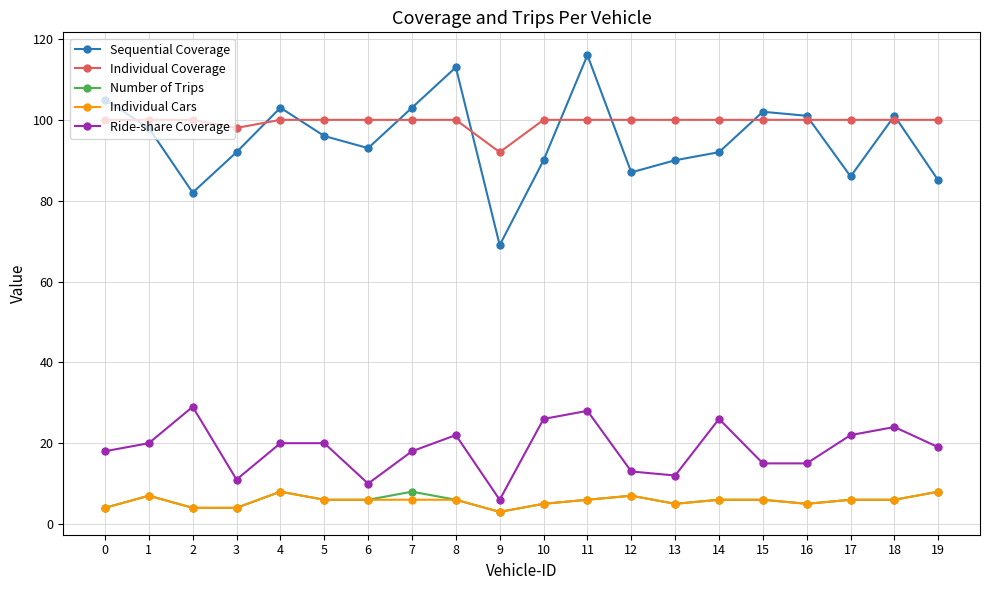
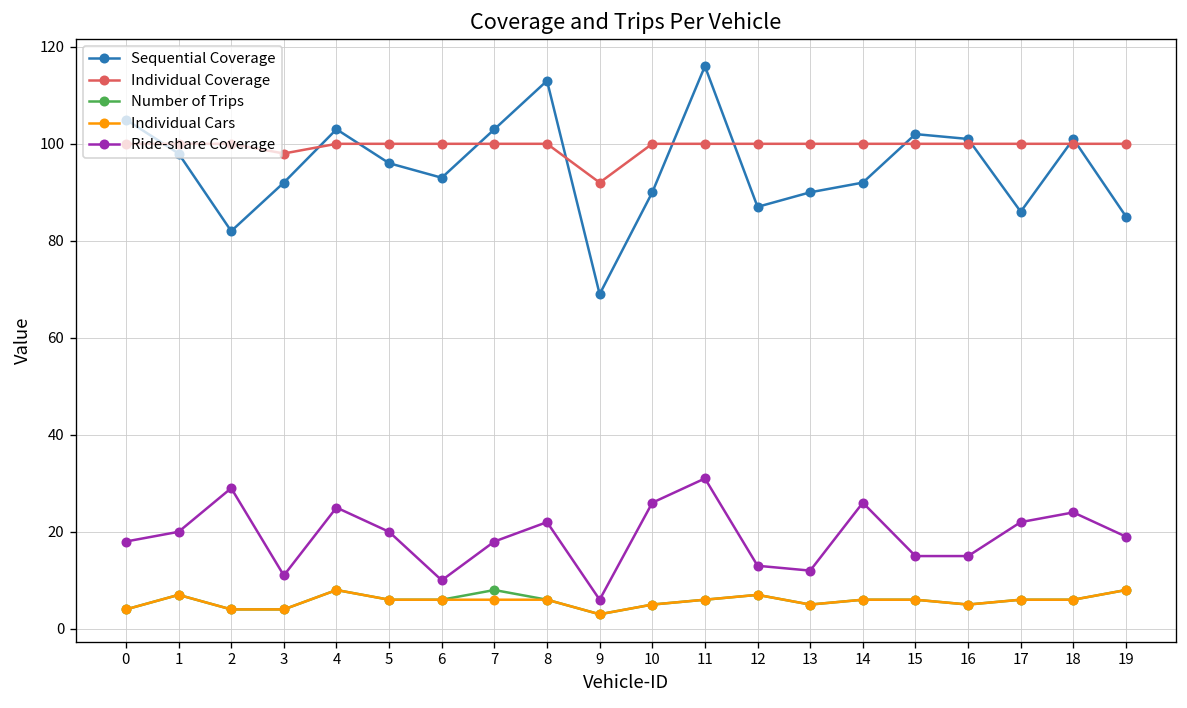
  {
    "Sequential Coverage": {
      "2": 82,
      "3": 92,
      "4": 103,
      "5": 96,
      "6": 93,
      "7": 103,
      "8": 113,
      "9": 69,
      "10": 90,
      "11": 116,
      "12": 87,
      "13": 90,
      "14": 92,
      "15": 102,
      "16": 101,
      "17": 86,
      "18": 101,
      "19": 85
    },
    "Individual Coverage": {
      "3": 98,
      "4": 100,
      "5": 100,
      "6": 100,
      "7": 100,
      "8": 100,
      "9": 92,
      "10": 100,
      "11": 100,
      "12": 100,
      "13": 100,
      "14": 100,
      "15": 100,
      "16": 100,
      "17": 100,
      "18": 100,
      "19": 100
    },
    "Number of Trips": {
      "7": 8
    },
    "Individual Cars": {
      "7": 6
    },
    "Ride-share Coverage": {
      "0": 18,
      "1": 20,
      "2": 29,
      "3": 11,
-     "4": 20,
+     "4": 25,
      "5": 20,
      "6": 10,
      "7": 18,
      "8": 22,
      "9": 6,
      "10": 26,
-     "11": 28,
+     "11": 31,
      "12": 13,
      "13": 12,
      "14": 26,
      "15": 15,
      "16": 15,
      "17": 22,
      "18": 24,
      "19": 19
    }
  }
